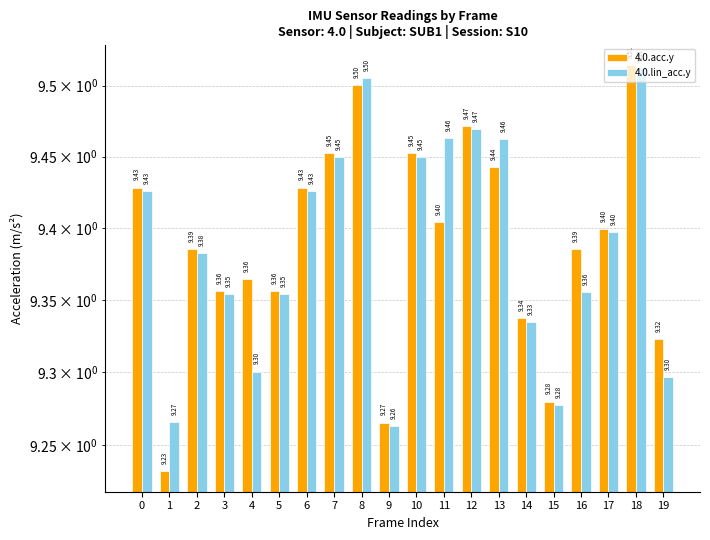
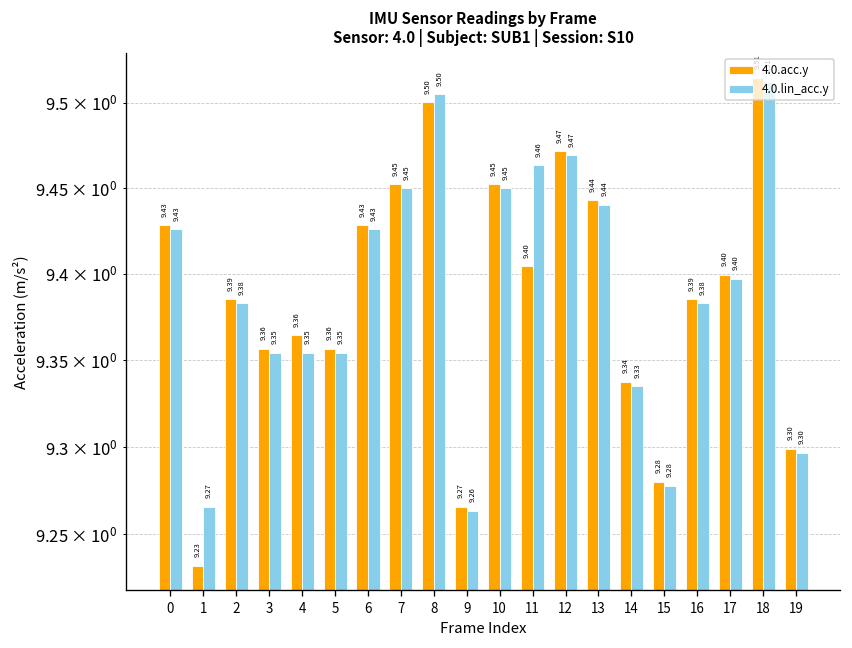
  {
    "4.0.acc.y": {
      "0": 9.43,
      "1": 9.23,
      "2": 9.39,
      "3": 9.36,
      "4": 9.36,
      "5": 9.36,
      "6": 9.43,
      "7": 9.45,
      "9": 9.27,
      "10": 9.45,
      "11": 9.40,
      "12": 9.47,
      "13": 9.44,
      "14": 9.34,
      "15": 9.28,
      "16": 9.39,
      "17": 9.40,
-     "19": 9.32
+     "19": 9.30
    },
    "4.0.lin_acc.y": {
      "0": 9.43,
      "1": 9.27,
      "2": 9.38,
      "3": 9.35,
-     "4": 9.30,
+     "4": 9.35,
      "5": 9.35,
      "6": 9.43,
      "7": 9.45,
      "8": 9.50,
      "9": 9.26,
      "10": 9.45,
      "11": 9.46,
      "12": 9.47,
-     "13": 9.46,
+     "13": 9.44,
      "14": 9.33,
-     "16": 9.36,
+     "16": 9.38,
      "17": 9.40
    }
  }
